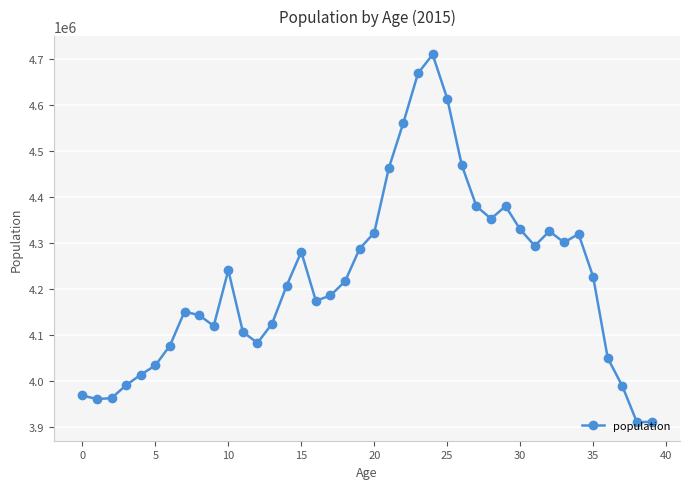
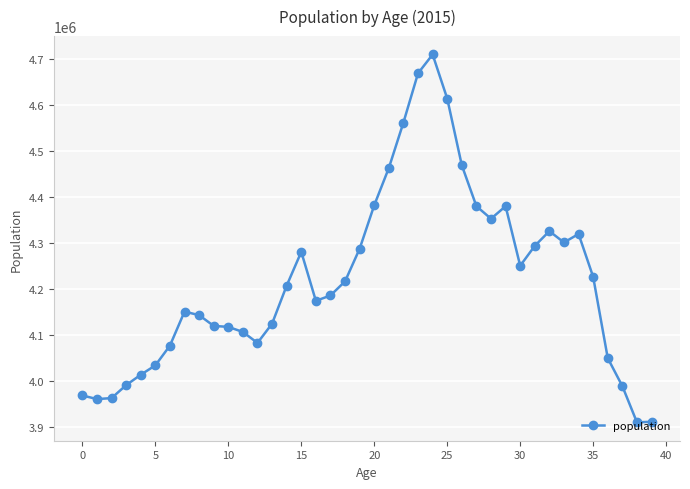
  {
    "0": 3970000,
    "5": 4030000,
-   "10": 4240000,
+   "10": 4120000,
    "15": 4280000,
-   "20": 4320000,
+   "20": 4380000,
    "25": 4610000,
-   "30": 4330000,
+   "30": 4250000,
    "35": 4230000
  }
